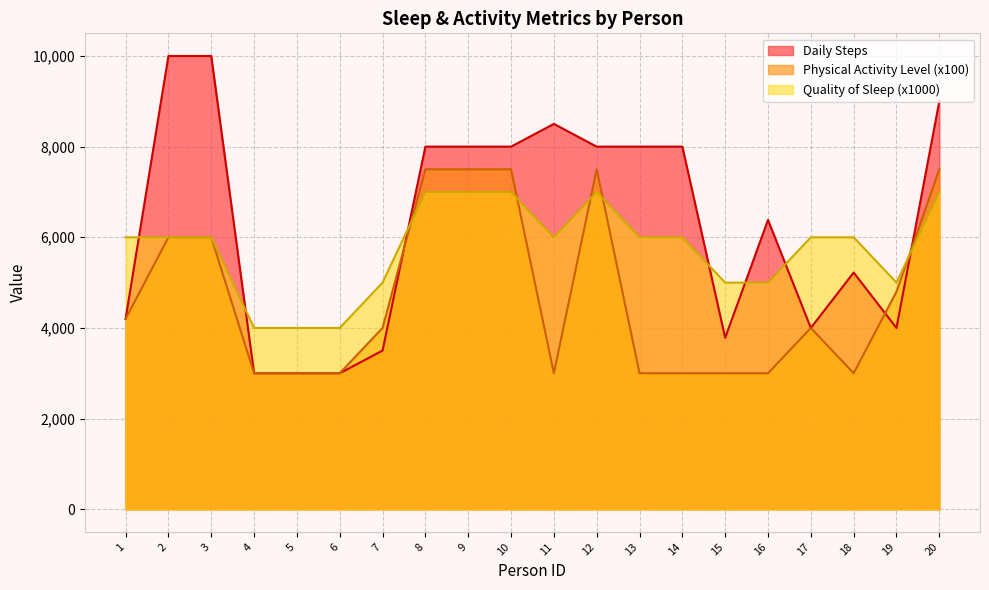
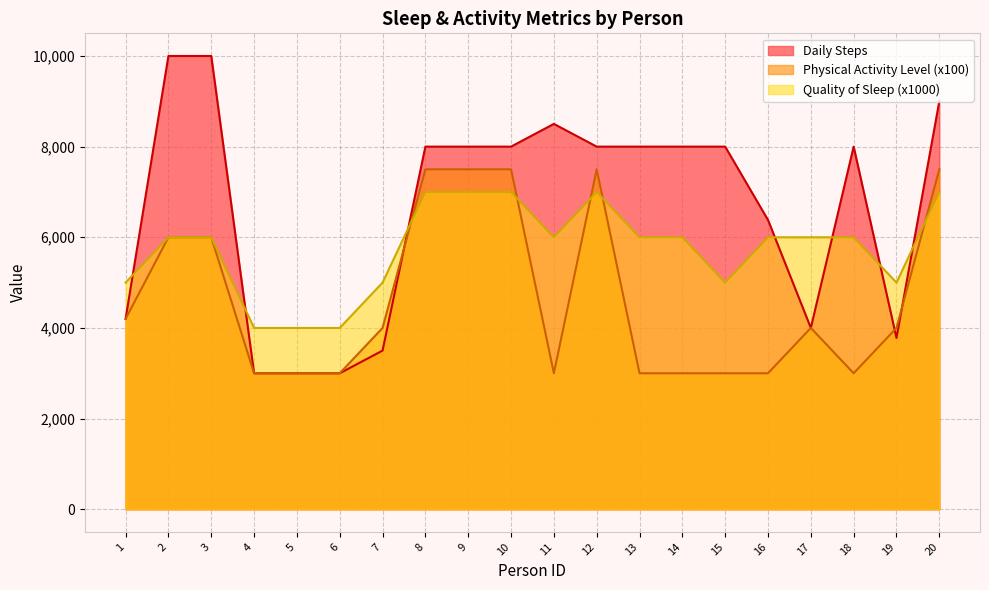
  {
    "Daily Steps": {
      "2": "10,000",
      "3": "10,000",
      "7": "3,500",
      "8": "8,000",
      "9": "8,000",
      "10": "8,000",
      "11": "8,500",
      "12": "8,000",
      "13": "8,000",
      "14": "8,000",
-     "15": "3,800",
+     "15": "8,000",
      "16": "6,400",
-     "18": "5,200",
-     "19": "4,000"
+     "18": "8,000",
+     "19": "3,800"
    },
    "Physical Activity Level (x100)": {
      "7": "4,000",
      "8": "7,500",
      "9": "7,500",
      "10": "7,500",
      "11": "3,000",
      "12": "7,500",
      "13": "3,000",
      "14": "3,000",
      "15": "3,000",
      "16": "3,000",
      "18": "3,000",
-     "19": "4,800",
+     "19": "4,000",
      "20": "7,500"
    },
    "Quality of Sleep (x1000)": {
-     "1": "6,000",
+     "1": "5,000",
      "4": "4,000",
      "5": "4,000",
      "6": "4,000",
      "7": "5,000",
      "8": "7,000",
      "9": "7,000",
      "10": "7,000",
      "11": "6,000",
      "12": "7,000",
      "13": "6,000",
      "14": "6,000",
      "15": "5,000",
-     "16": "5,000",
+     "16": "6,000",
      "17": "6,000",
      "18": "6,000",
      "19": "5,000",
      "20": "7,000"
    }
  }
